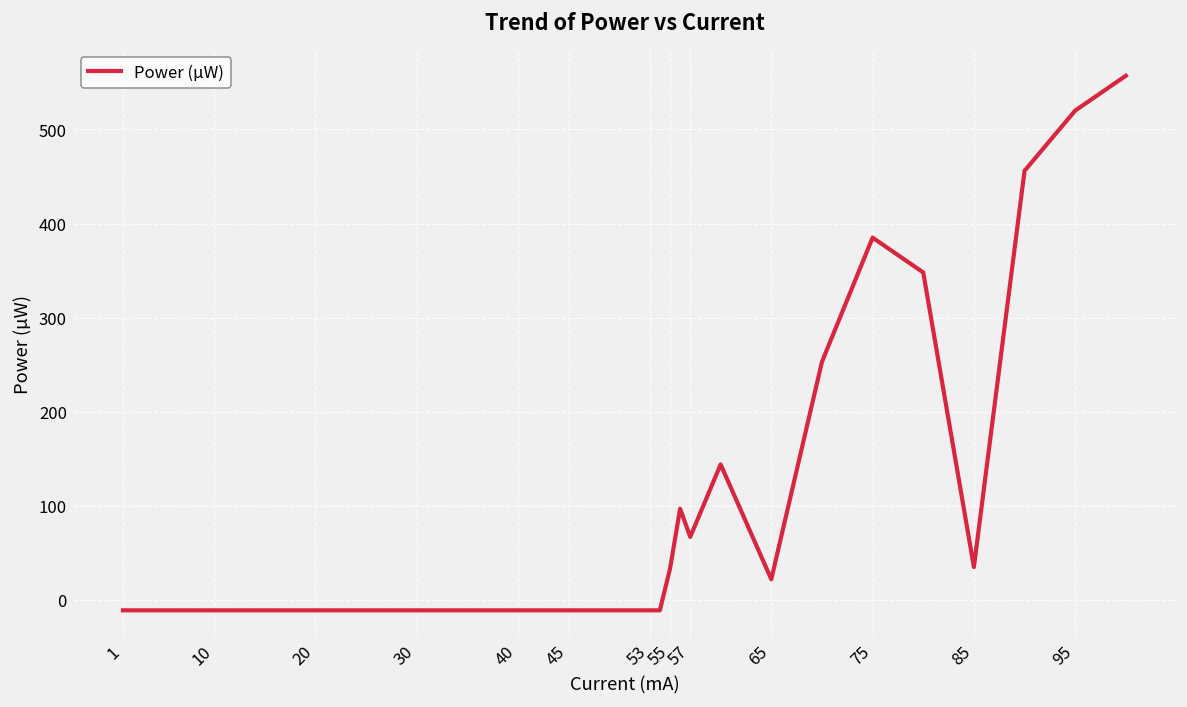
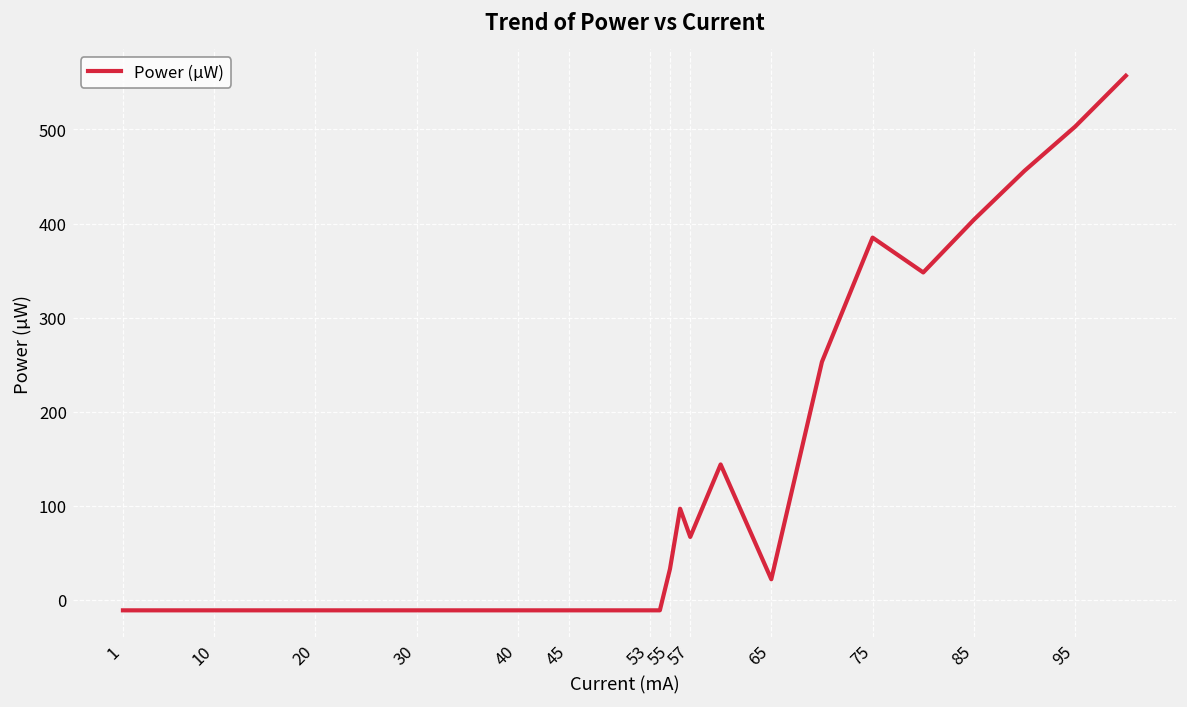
  {
    "1": -10,
    "10": -10,
    "20": -10,
    "30": -10,
    "40": -10,
    "45": -10,
    "53": -10,
    "55": 30,
    "57": 70,
    "65": 20,
    "75": 390,
-   "85": 40,
-   "95": 520
+   "85": 400,
+   "95": 500
  }
